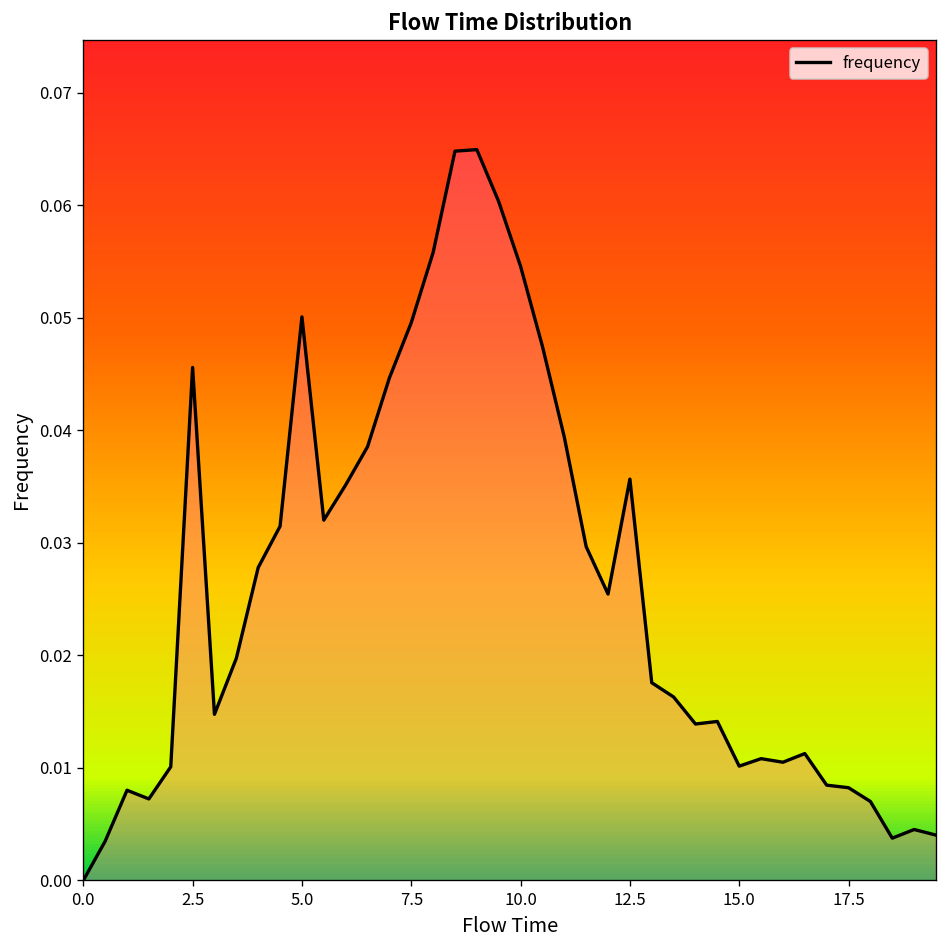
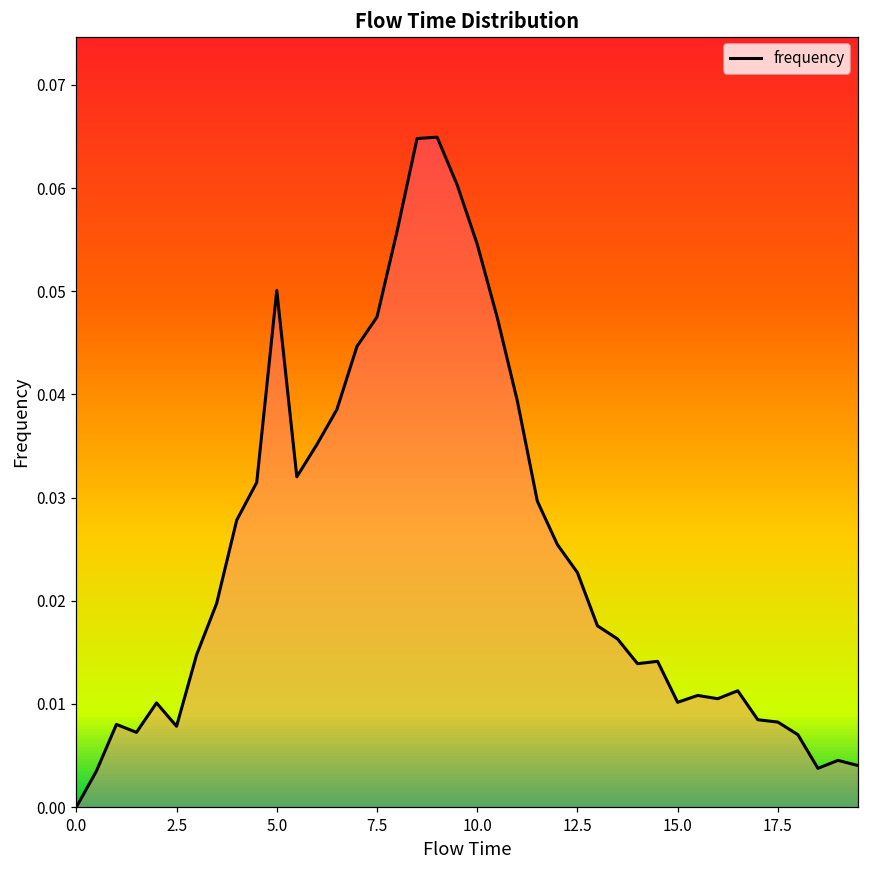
  {
    "0.0": 0.000,
-   "2.5": 0.046,
+   "2.5": 0.008,
    "5.0": 0.050,
-   "7.5": 0.050,
+   "7.5": 0.047,
    "10.0": 0.055,
-   "12.5": 0.036,
+   "12.5": 0.023,
    "15.0": 0.010,
    "17.5": 0.008
  }
